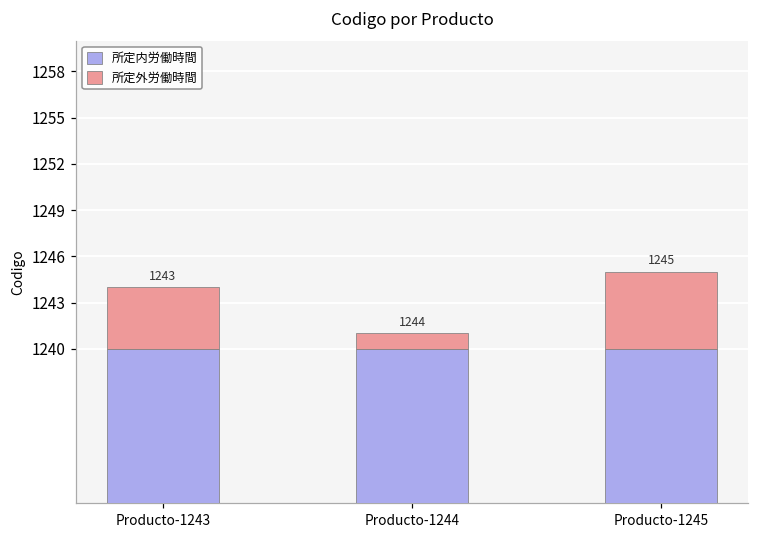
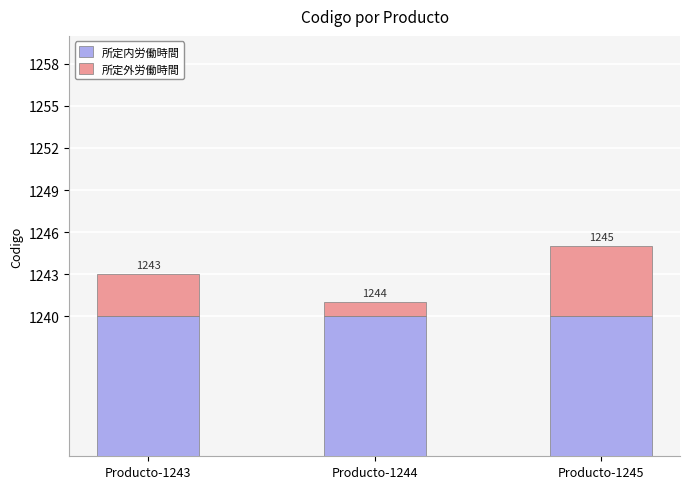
  {
    "所定内労働時間": {
      "Producto-1243": 1240,
      "Producto-1244": 1240,
      "Producto-1245": 1240
    },
    "所定外労働時間": {
-     "Producto-1243": 4
+     "Producto-1243": 3
    }
  }
